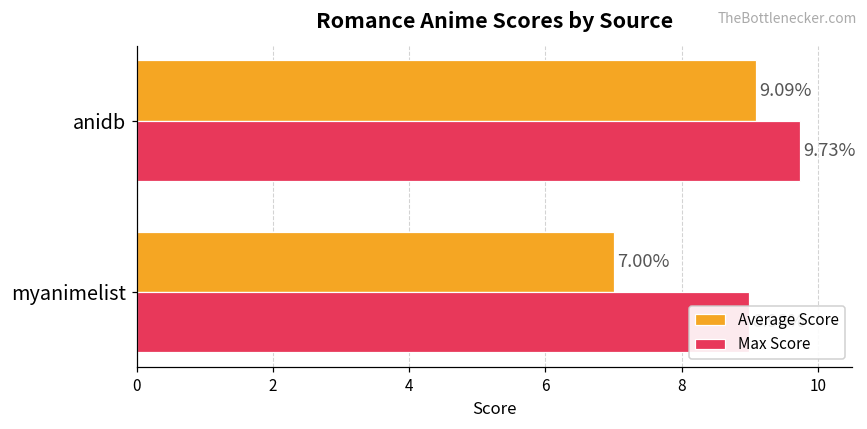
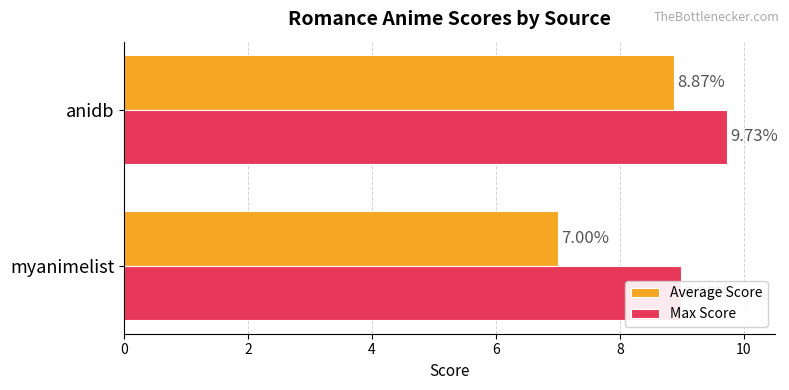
  {
    "Average Score": {
-     "anidb": "9.09%",
+     "anidb": "8.87%",
      "myanimelist": "7.00%"
    },
    "Max Score": {
      "anidb": "9.73%"
    }
  }
